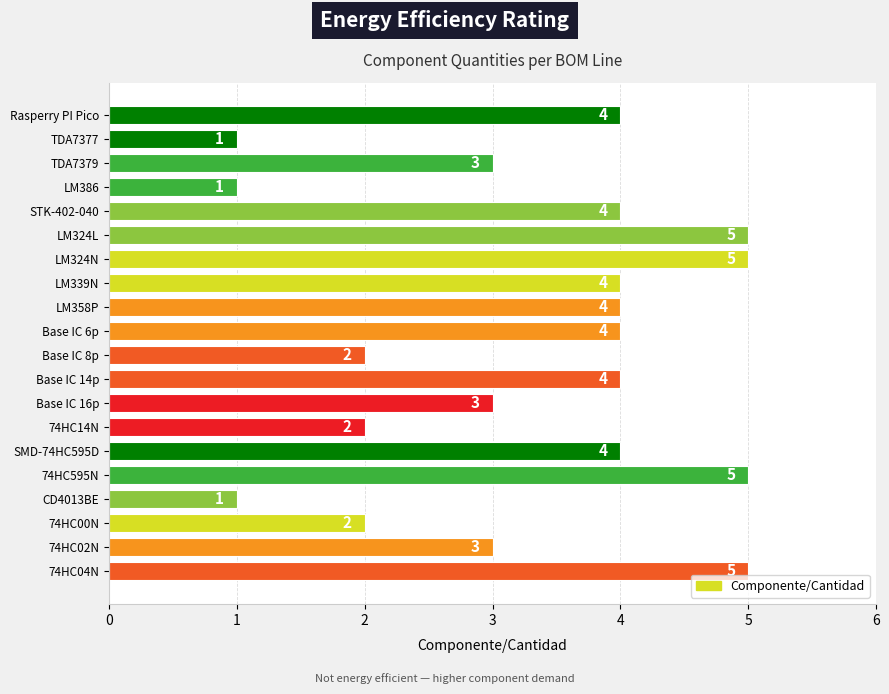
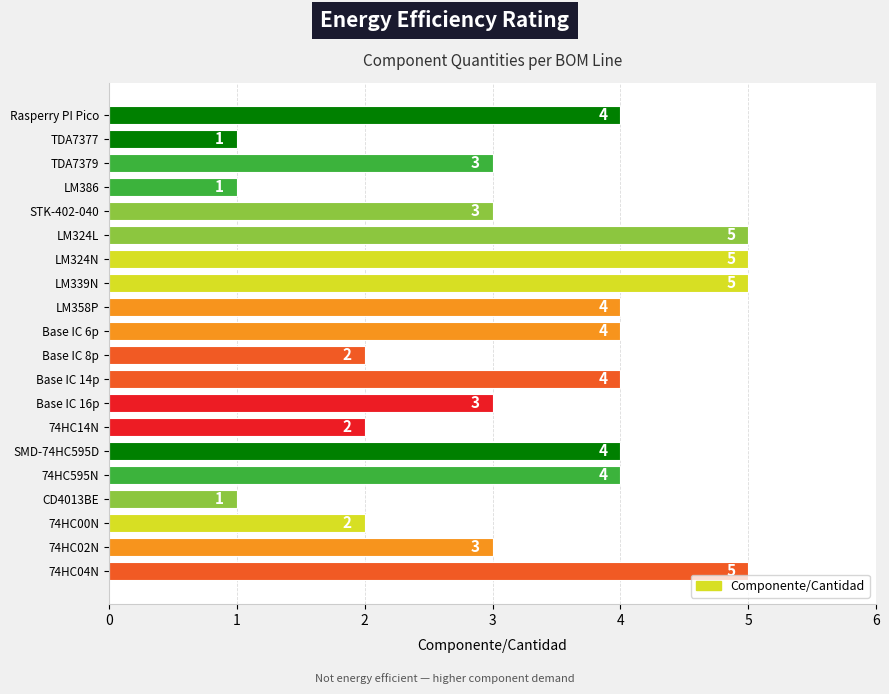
  {
    "Rasperry PI Pico": 4,
    "TDA7377": 1,
    "TDA7379": 3,
    "LM386": 1,
-   "STK-402-040": 4,
+   "STK-402-040": 3,
    "LM324L": 5,
    "LM324N": 5,
-   "LM339N": 4,
+   "LM339N": 5,
    "LM358P": 4,
    "Base IC 6p": 4,
    "Base IC 8p": 2,
    "Base IC 14p": 4,
    "Base IC 16p": 3,
    "74HC14N": 2,
    "SMD-74HC595D": 4,
-   "74HC595N": 5,
+   "74HC595N": 4,
    "CD4013BE": 1,
    "74HC00N": 2,
    "74HC02N": 3
  }
